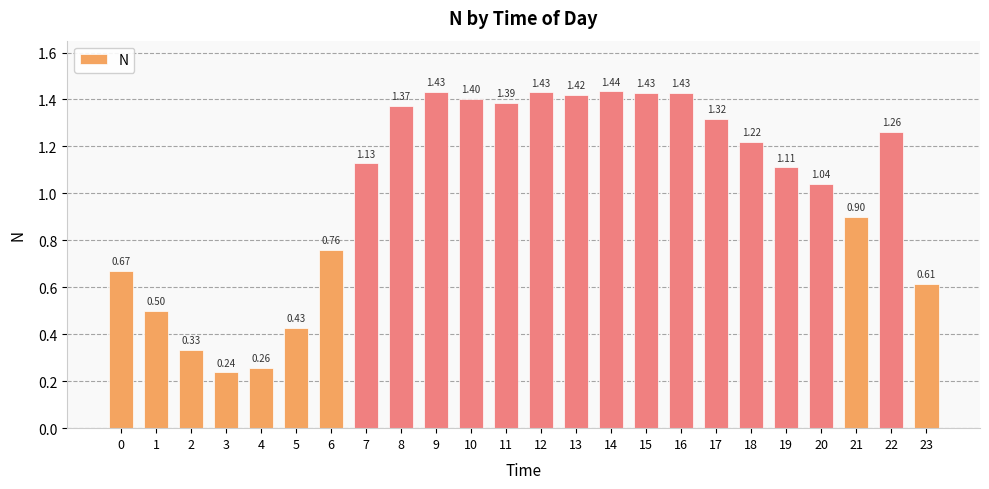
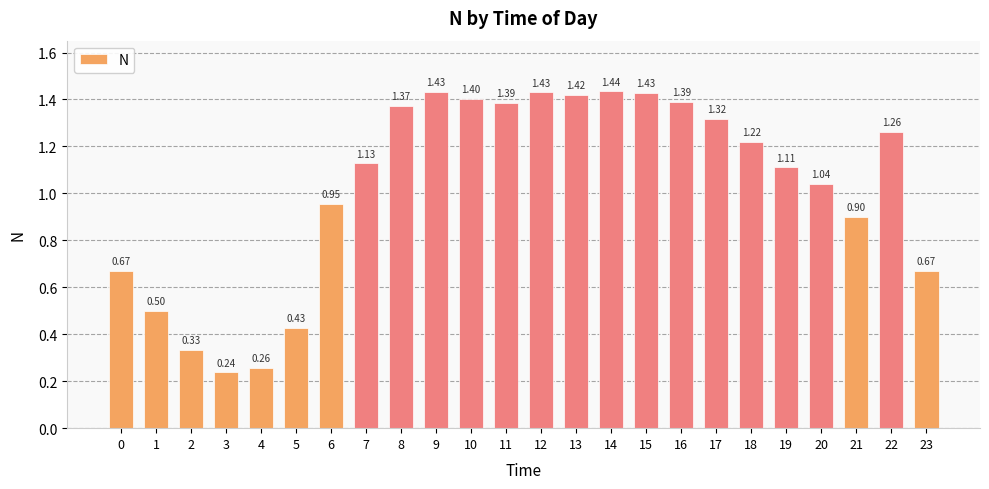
  {
    "0": 0.67,
    "1": 0.50,
    "2": 0.33,
    "3": 0.24,
    "4": 0.26,
    "5": 0.43,
-   "6": 0.76,
+   "6": 0.95,
    "7": 1.13,
    "8": 1.37,
    "9": 1.43,
    "10": 1.40,
    "11": 1.39,
    "12": 1.43,
    "13": 1.42,
    "14": 1.44,
    "15": 1.43,
-   "16": 1.43,
+   "16": 1.39,
    "17": 1.32,
    "18": 1.22,
    "19": 1.11,
    "20": 1.04,
    "21": 0.90,
    "22": 1.26,
-   "23": 0.61
+   "23": 0.67
  }
